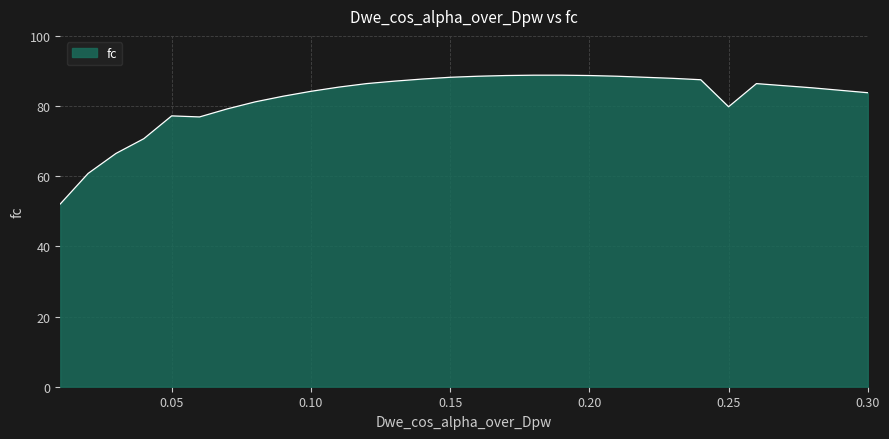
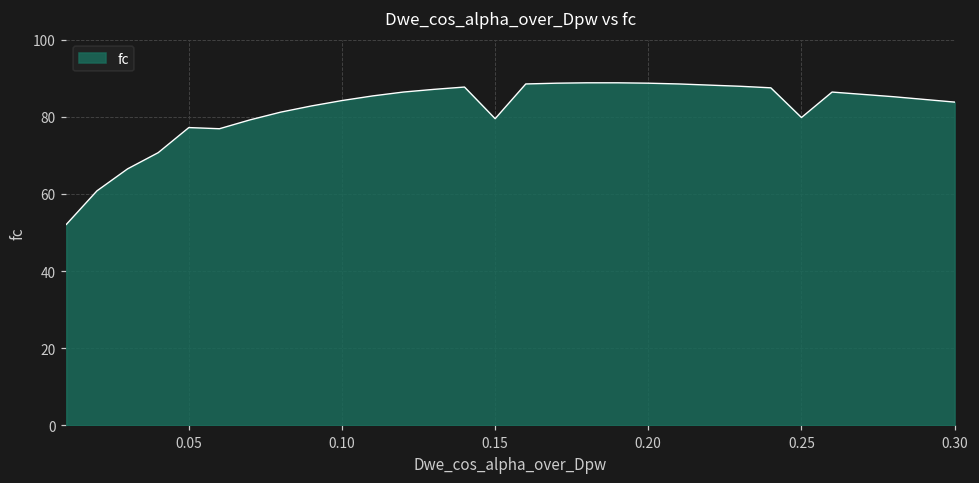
  {
    "0.05": 77,
    "0.10": 84,
-   "0.15": 88,
+   "0.15": 80,
    "0.20": 89,
    "0.25": 80,
    "0.30": 84
  }
